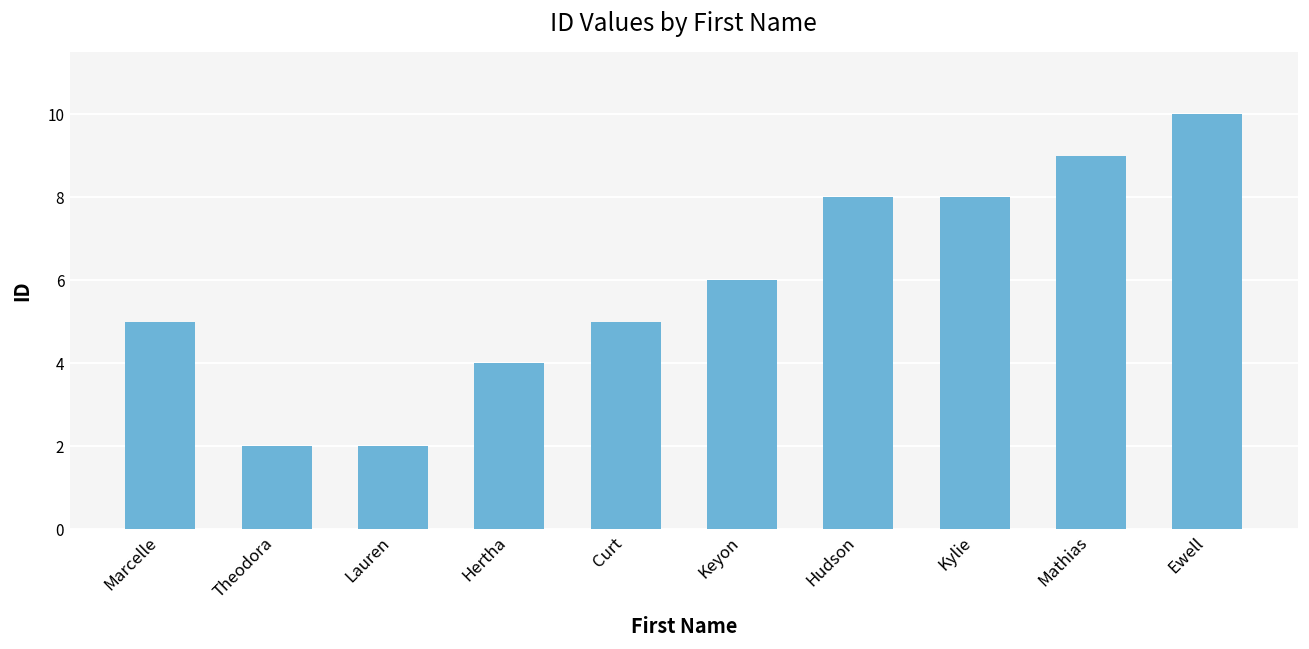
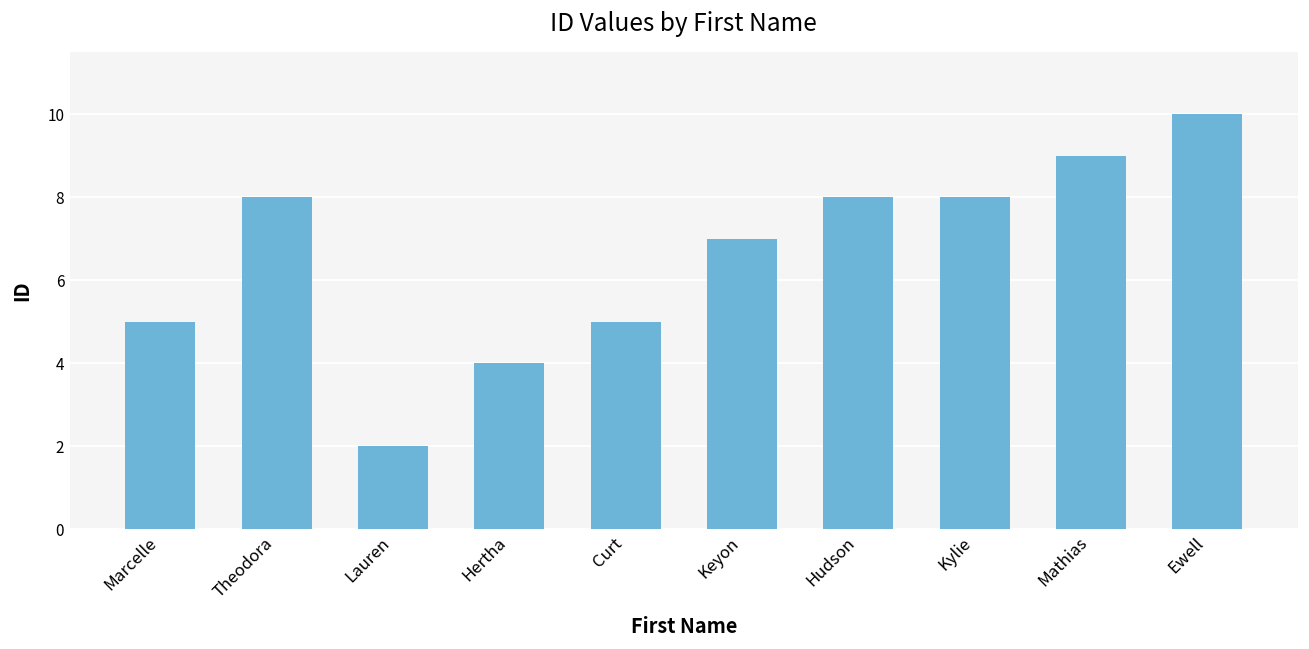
  {
    "Marcelle": 5,
-   "Theodora": 2,
+   "Theodora": 8,
    "Lauren": 2,
    "Hertha": 4,
    "Curt": 5,
-   "Keyon": 6,
+   "Keyon": 7,
    "Hudson": 8,
    "Kylie": 8,
    "Mathias": 9,
    "Ewell": 10
  }
